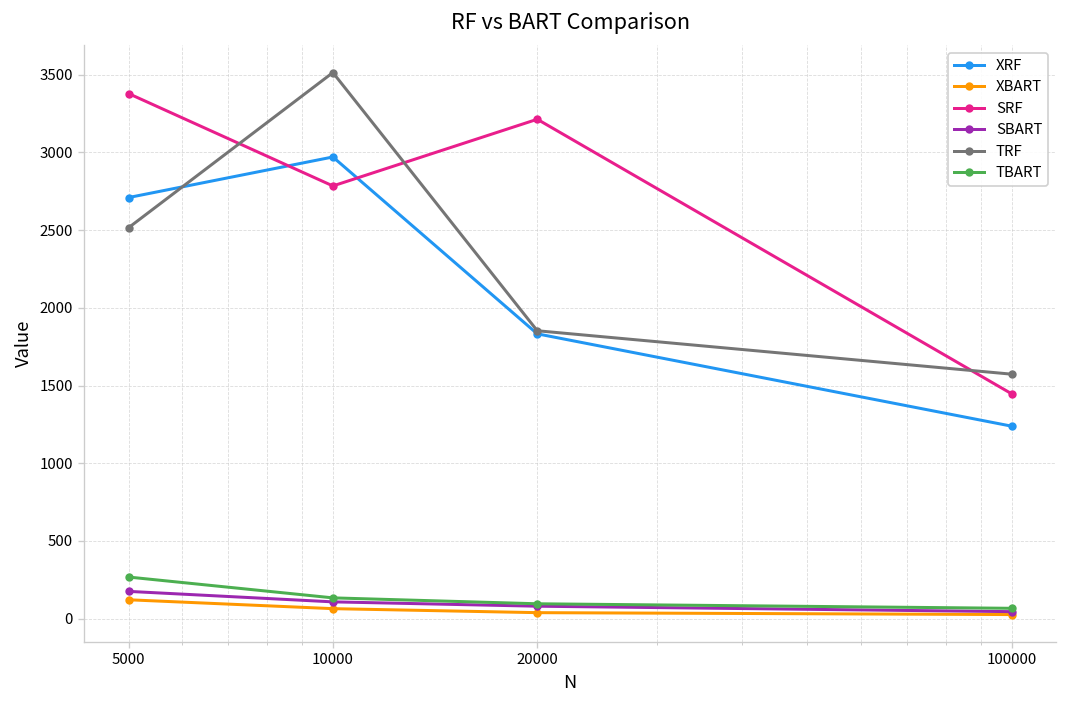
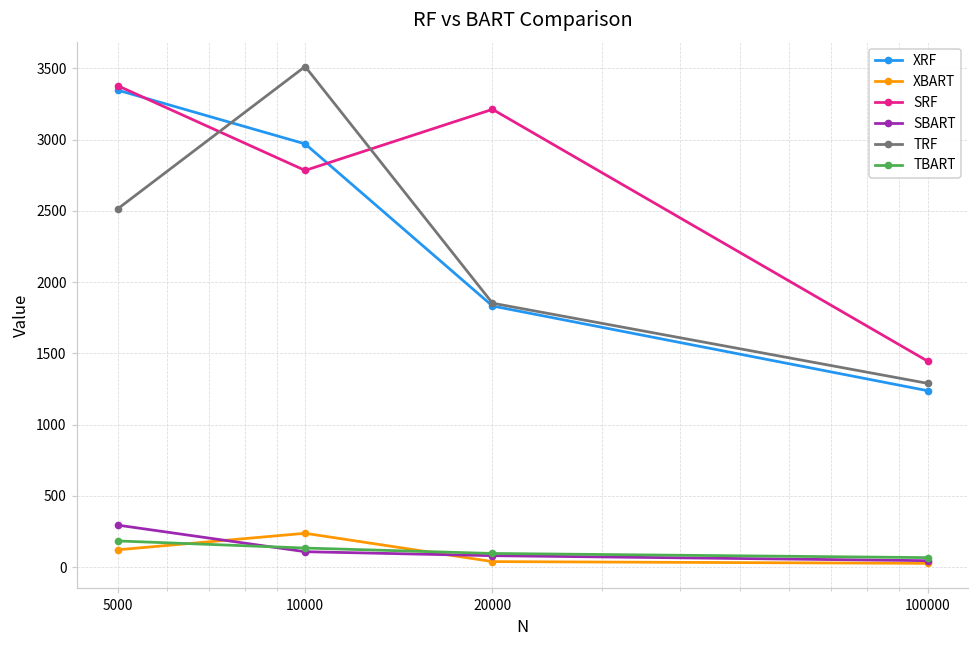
  {
    "XRF": {
-     "5000": 2710,
+     "5000": 3350,
      "10000": 2970,
      "20000": 1830,
      "100000": 1240
    },
    "XBART": {
      "5000": 120,
-     "10000": 60,
+     "10000": 240,
      "20000": 40
    },
    "SRF": {
      "5000": 3380,
      "10000": 2780,
      "20000": 3210,
      "100000": 1450
    },
    "SBART": {
-     "5000": 180,
+     "5000": 290,
      "10000": 110
    },
    "TRF": {
      "5000": 2510,
      "10000": 3510,
      "20000": 1850,
-     "100000": 1570
+     "100000": 1290
    },
    "TBART": {
-     "5000": 270,
+     "5000": 180,
      "10000": 130,
      "100000": 70
    }
  }
